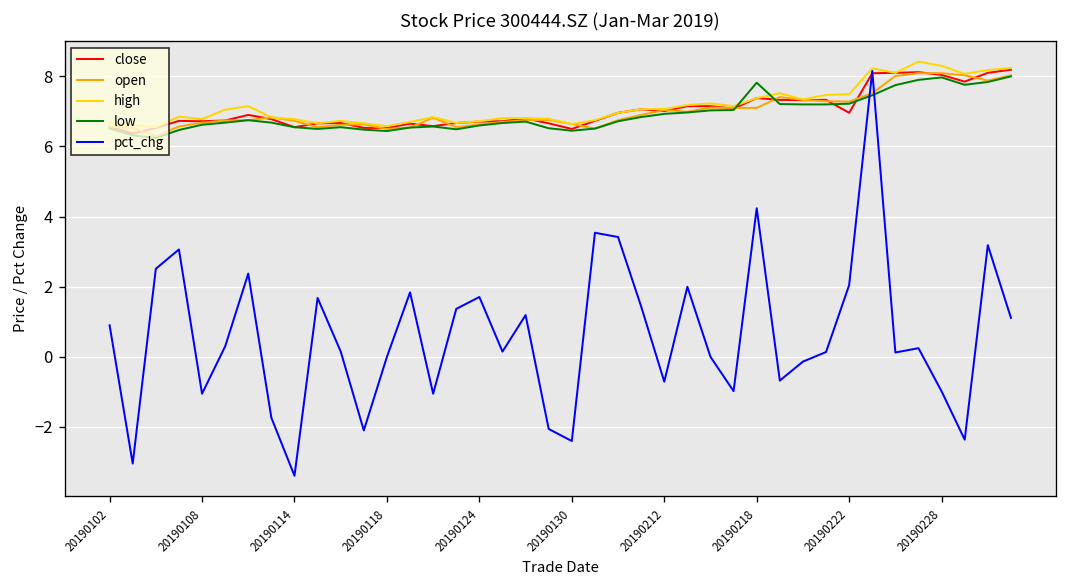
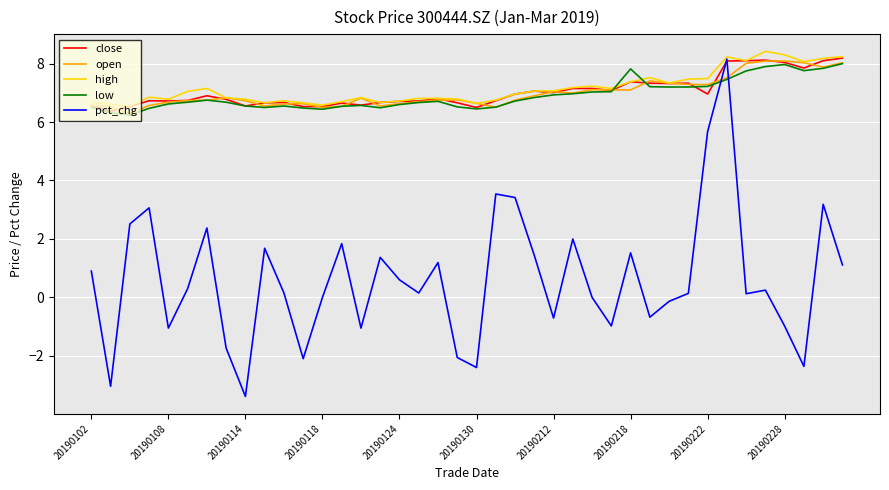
  {
    "close": {
      "20190222": 7.0
    },
    "low": {
      "20190218": 7.8
    },
    "pct_chg": {
      "20190102": 0.9,
      "20190108": -1.1,
      "20190114": -3.4,
      "20190118": 0.0,
-     "20190124": 1.7,
+     "20190124": 0.6,
      "20190130": -2.4,
      "20190212": -0.7,
-     "20190218": 4.2,
-     "20190222": 2.0,
+     "20190218": 1.5,
+     "20190222": 5.7,
      "20190228": -1.0
    }
  }
